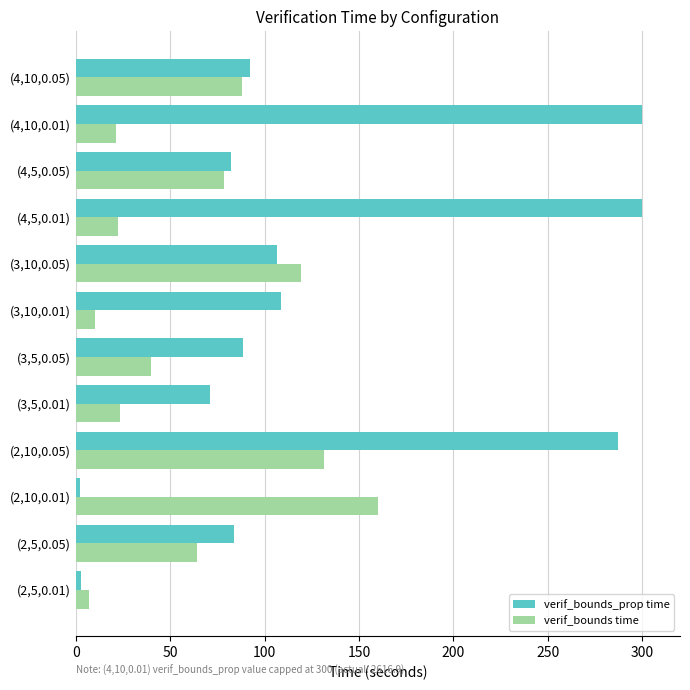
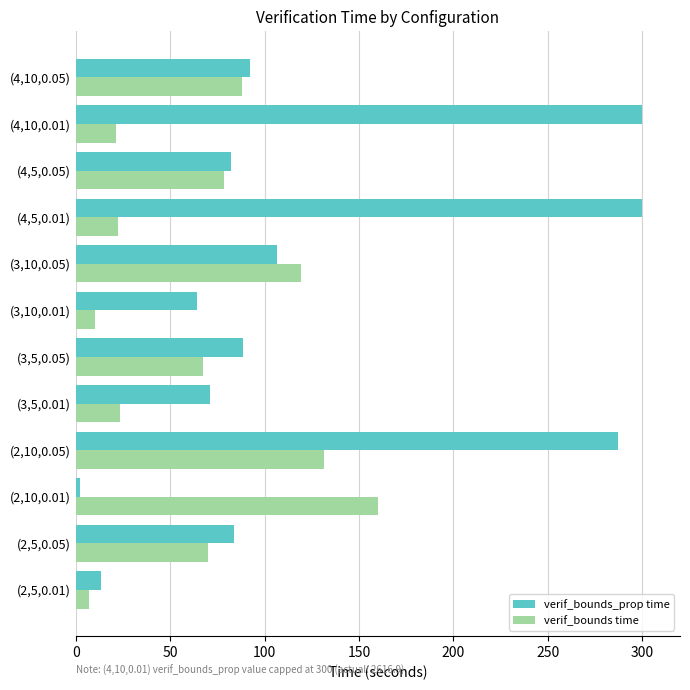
  {
    "verif_bounds_prop time": {
      "(4,10,0.05)": 92,
      "(4,10,0.01)": 300,
      "(4,5,0.05)": 82,
      "(4,5,0.01)": 300,
      "(3,10,0.05)": 106,
-     "(3,10,0.01)": 109,
+     "(3,10,0.01)": 64,
      "(3,5,0.05)": 89,
      "(3,5,0.01)": 71,
      "(2,10,0.05)": 287,
      "(2,10,0.01)": 2,
      "(2,5,0.05)": 84,
-     "(2,5,0.01)": 3
+     "(2,5,0.01)": 13
    },
    "verif_bounds time": {
      "(4,10,0.05)": 88,
      "(4,10,0.01)": 21,
      "(4,5,0.05)": 78,
      "(4,5,0.01)": 23,
      "(3,10,0.05)": 119,
      "(3,10,0.01)": 10,
-     "(3,5,0.05)": 40,
+     "(3,5,0.05)": 68,
      "(3,5,0.01)": 24,
      "(2,10,0.05)": 132,
      "(2,10,0.01)": 160,
-     "(2,5,0.05)": 64,
+     "(2,5,0.05)": 70,
      "(2,5,0.01)": 7
    }
  }
